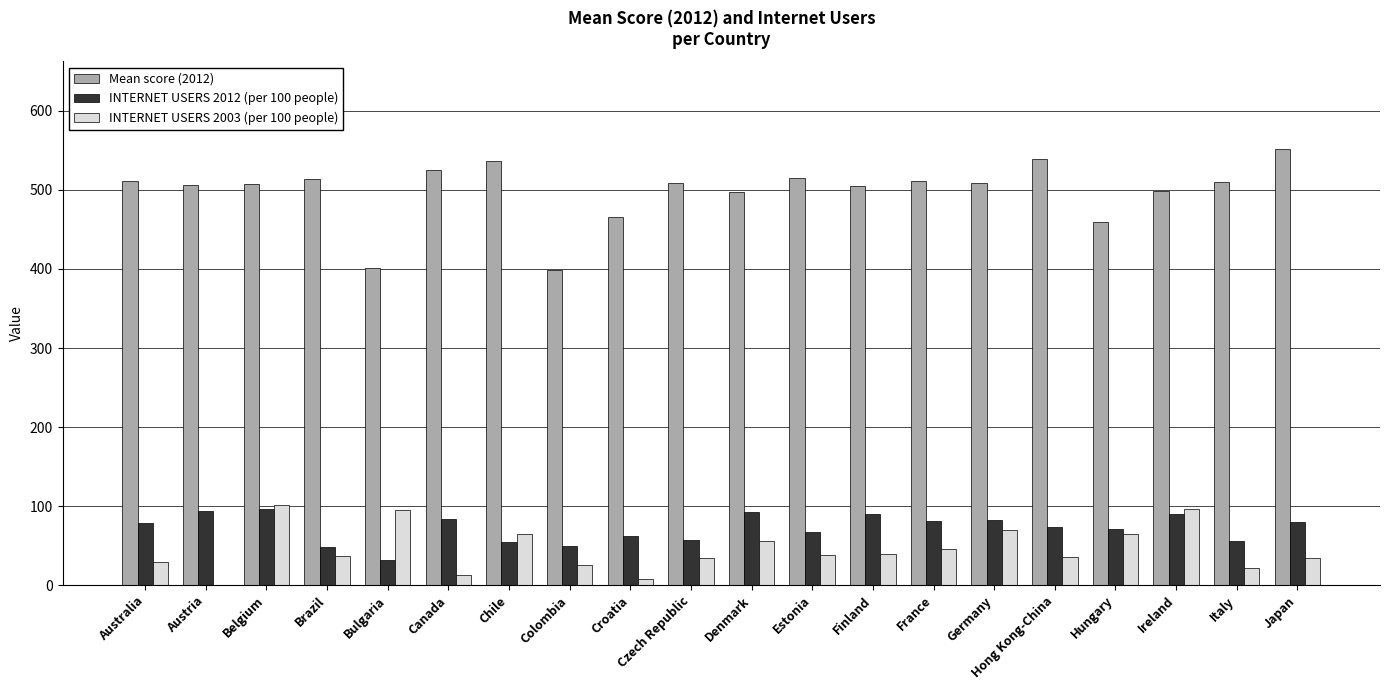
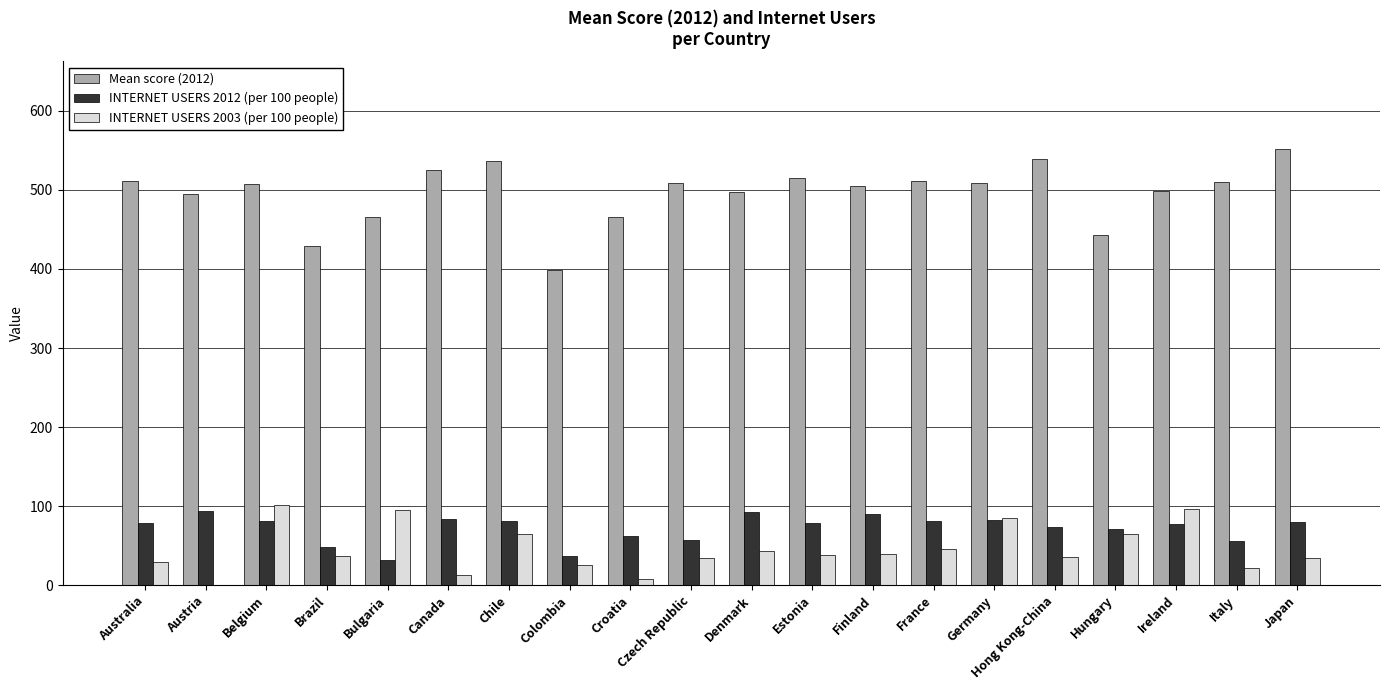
  {
    "Mean score (2012)": {
      "Australia": 510,
-     "Austria": 510,
+     "Austria": 490,
      "Belgium": 510,
-     "Brazil": 510,
-     "Bulgaria": 400,
+     "Brazil": 430,
+     "Bulgaria": 470,
      "Canada": 530,
      "Chile": 540,
      "Colombia": 400,
      "Croatia": 470,
      "Czech Republic": 510,
      "Denmark": 500,
      "Estonia": 510,
      "Finland": 500,
      "France": 510,
      "Germany": 510,
      "Hong Kong-China": 540,
-     "Hungary": 460,
+     "Hungary": 440,
      "Ireland": 500,
      "Italy": 510,
      "Japan": 550
    },
    "INTERNET USERS 2012 (per 100 people)": {
      "Australia": 80,
      "Austria": 90,
-     "Belgium": 100,
+     "Belgium": 80,
      "Brazil": 50,
      "Bulgaria": 30,
      "Canada": 80,
-     "Chile": 60,
-     "Colombia": 50,
+     "Chile": 80,
+     "Colombia": 40,
      "Croatia": 60,
      "Czech Republic": 60,
      "Denmark": 90,
-     "Estonia": 70,
+     "Estonia": 80,
      "Finland": 90,
      "France": 80,
      "Germany": 80,
      "Hong Kong-China": 70,
      "Hungary": 70,
-     "Ireland": 90,
+     "Ireland": 80,
      "Italy": 60,
      "Japan": 80
    },
    "INTERNET USERS 2003 (per 100 people)": {
      "Australia": 30,
      "Austria": 0,
      "Belgium": 100,
      "Brazil": 40,
      "Bulgaria": 90,
      "Canada": 10,
      "Chile": 60,
      "Colombia": 30,
      "Croatia": 10,
      "Czech Republic": 30,
-     "Denmark": 60,
+     "Denmark": 40,
      "Estonia": 40,
      "Finland": 40,
      "France": 50,
-     "Germany": 70,
+     "Germany": 90,
      "Hong Kong-China": 40,
      "Hungary": 60,
      "Ireland": 100,
      "Italy": 20,
      "Japan": 30
    }
  }
